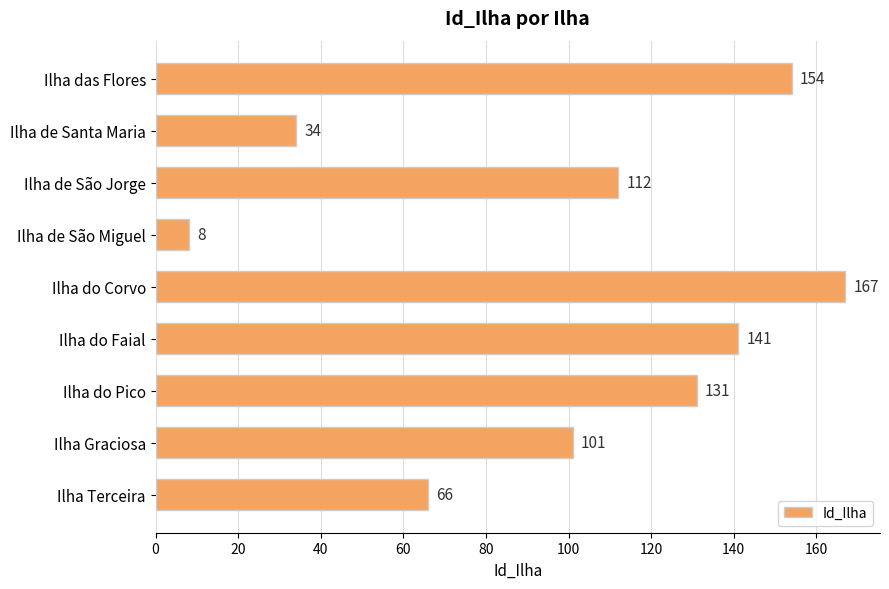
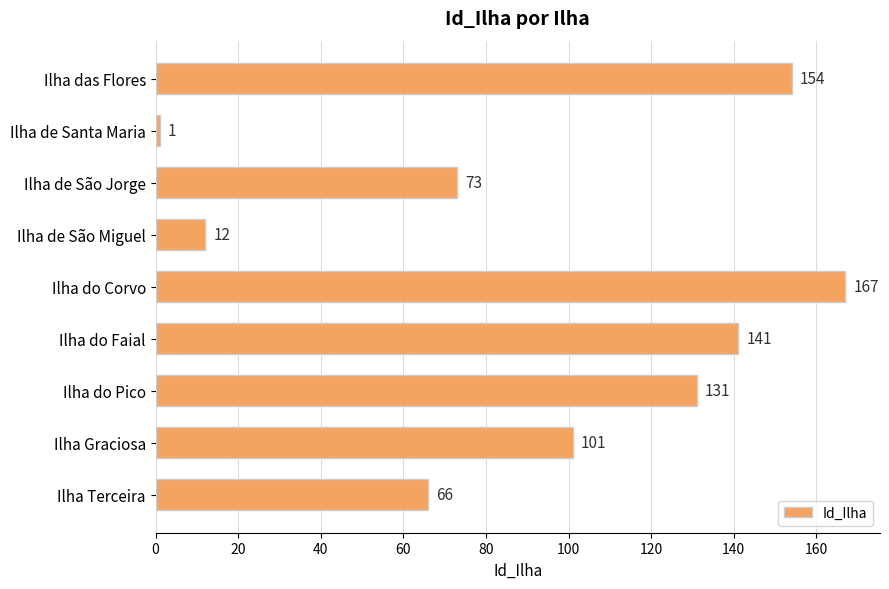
  {
    "Ilha das Flores": 154,
-   "Ilha de Santa Maria": 34,
-   "Ilha de São Jorge": 112,
-   "Ilha de São Miguel": 8,
+   "Ilha de Santa Maria": 1,
+   "Ilha de São Jorge": 73,
+   "Ilha de São Miguel": 12,
    "Ilha do Corvo": 167,
    "Ilha do Faial": 141,
    "Ilha do Pico": 131,
    "Ilha Graciosa": 101,
    "Ilha Terceira": 66
  }
